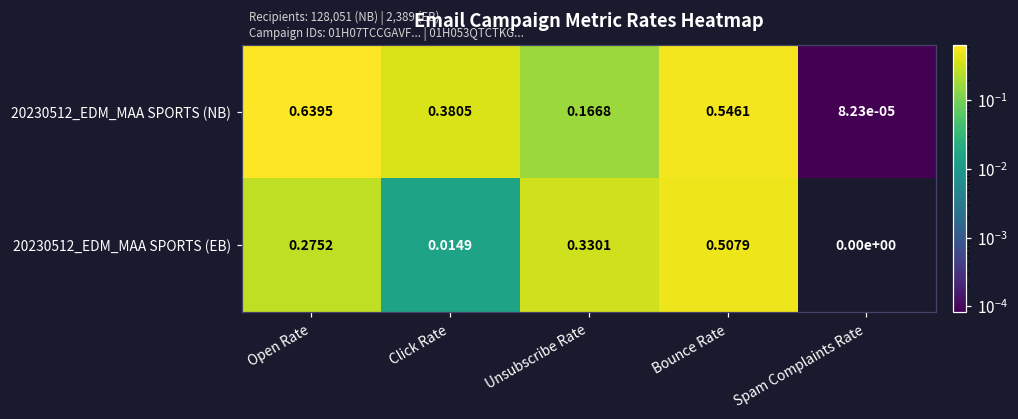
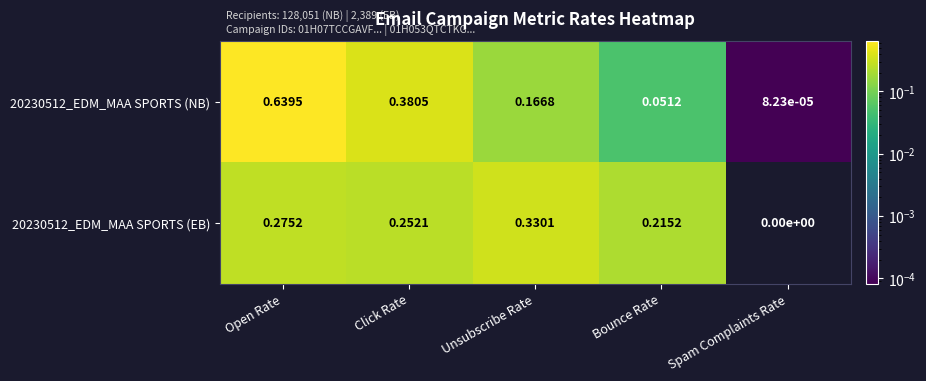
  {
    "20230512_EDM_MAA SPORTS (NB)": {
      "Open Rate": "0.6395",
      "Click Rate": "0.3805",
      "Unsubscribe Rate": "0.1668",
-     "Bounce Rate": "0.5461",
+     "Bounce Rate": "0.0512",
      "Spam Complaints Rate": "8.23e-05"
    },
    "20230512_EDM_MAA SPORTS (EB)": {
      "Open Rate": "0.2752",
-     "Click Rate": "0.0149",
+     "Click Rate": "0.2521",
      "Unsubscribe Rate": "0.3301",
-     "Bounce Rate": "0.5079",
+     "Bounce Rate": "0.2152",
      "Spam Complaints Rate": "0.00e+00"
    }
  }
